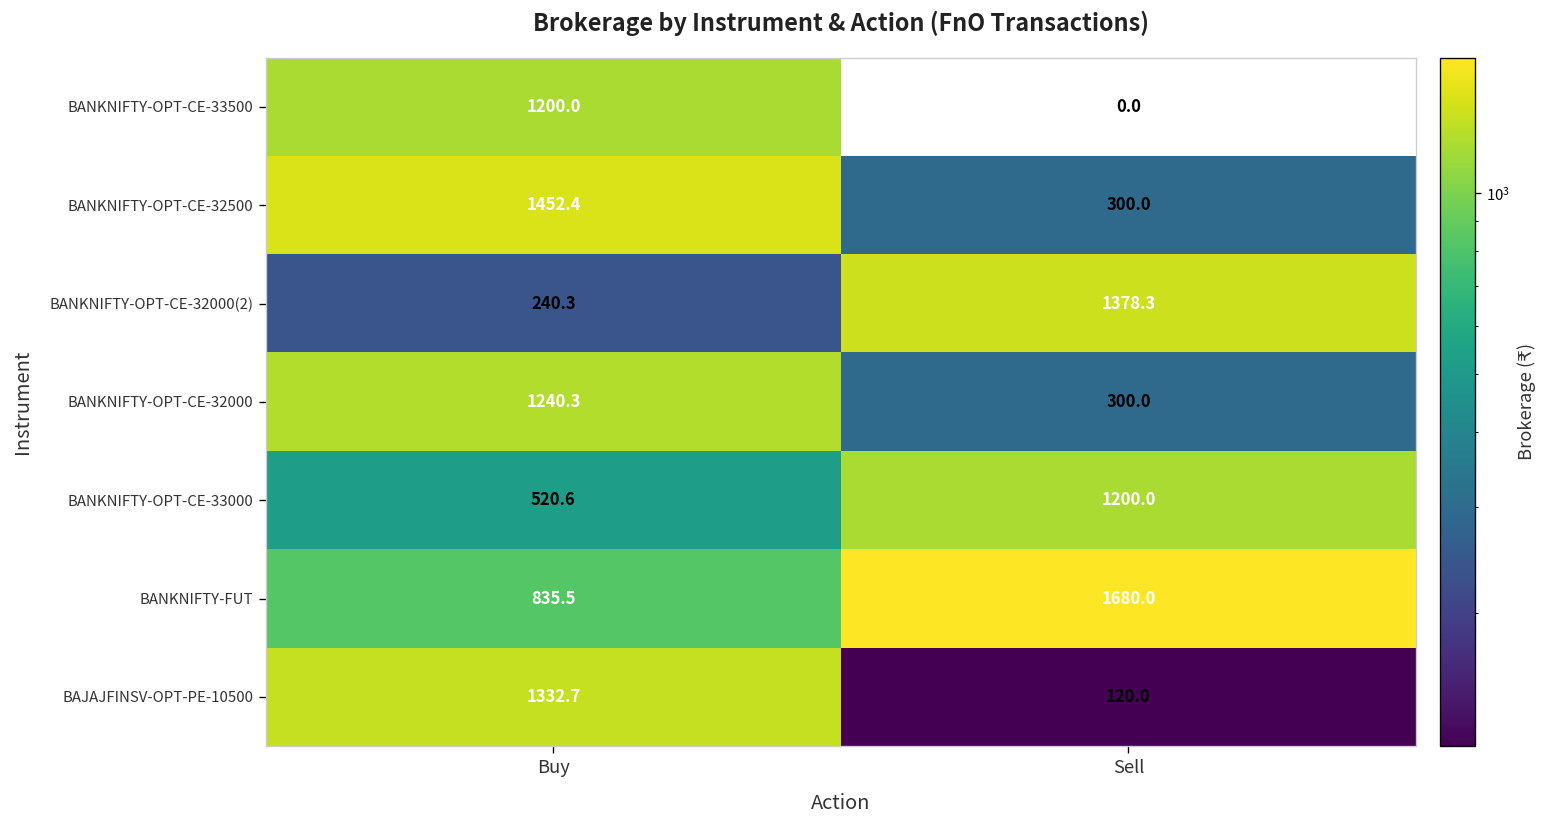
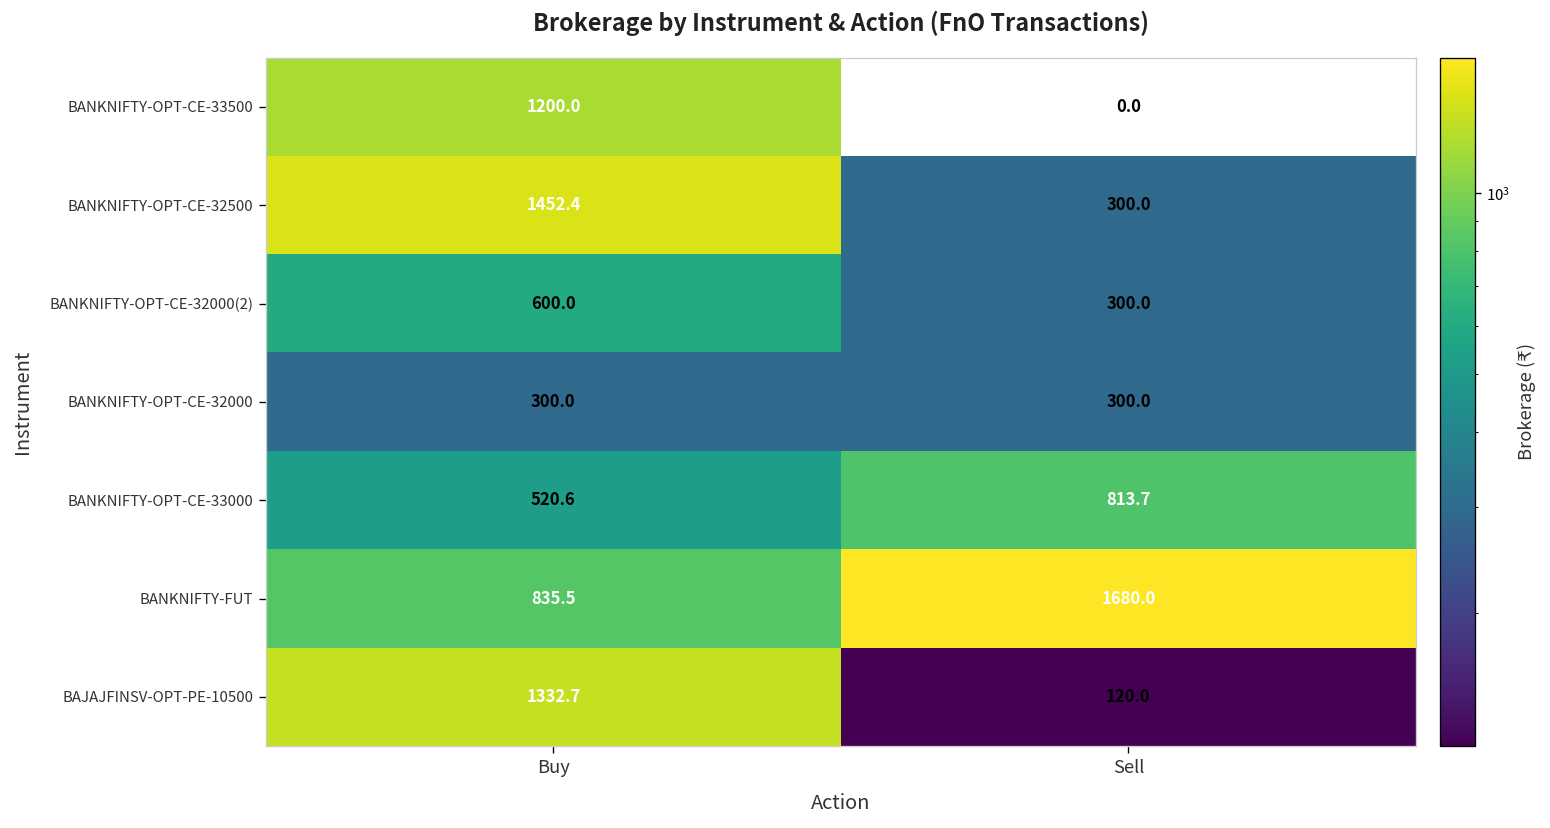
  {
    "BANKNIFTY-OPT-CE-33500": {
      "Buy": 1200.0,
      "Sell": 0.0
    },
    "BANKNIFTY-OPT-CE-32500": {
      "Buy": 1452.4,
      "Sell": 300.0
    },
    "BANKNIFTY-OPT-CE-32000(2)": {
-     "Buy": 240.3,
-     "Sell": 1378.3
+     "Buy": 600.0,
+     "Sell": 300.0
    },
    "BANKNIFTY-OPT-CE-32000": {
-     "Buy": 1240.3,
+     "Buy": 300.0,
      "Sell": 300.0
    },
    "BANKNIFTY-OPT-CE-33000": {
      "Buy": 520.6,
-     "Sell": 1200.0
+     "Sell": 813.7
    },
    "BANKNIFTY-FUT": {
      "Buy": 835.5,
      "Sell": 1680.0
    },
    "BAJAJFINSV-OPT-PE-10500": {
      "Buy": 1332.7,
      "Sell": 120.0
    }
  }
